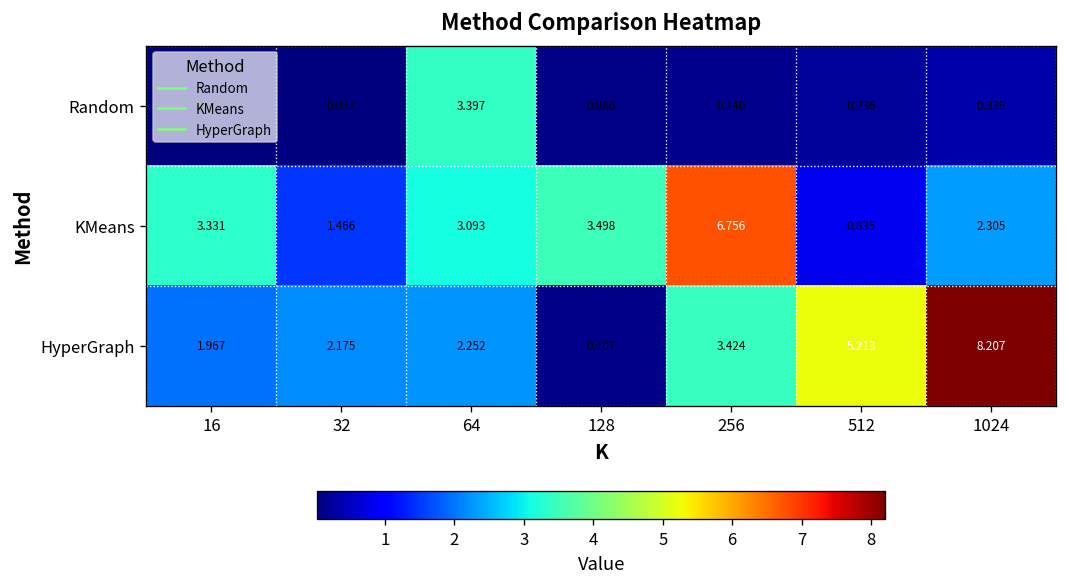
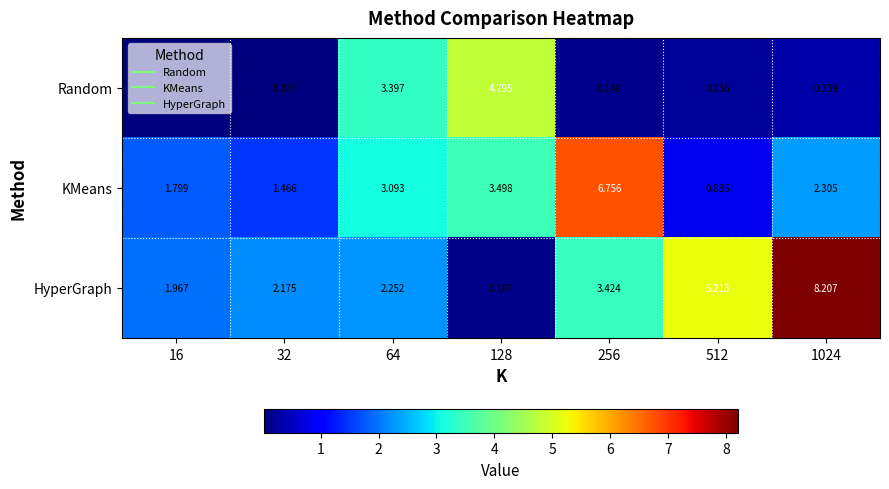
  {
    "Random": {
      "32": 0.037,
      "64": 3.397,
-     "128": 0.086,
+     "128": 4.795,
      "256": 0.140,
      "512": 0.236,
      "1024": 0.339
    },
    "KMeans": {
-     "16": 3.331,
+     "16": 1.799,
      "32": 1.466,
      "64": 3.093,
      "128": 3.498,
      "256": 6.756,
      "512": 0.835,
      "1024": 2.305
    },
    "HyperGraph": {
      "16": 1.967,
      "32": 2.175,
      "64": 2.252,
      "128": 0.107,
      "256": 3.424,
      "512": 5.213,
      "1024": 8.207
    }
  }
